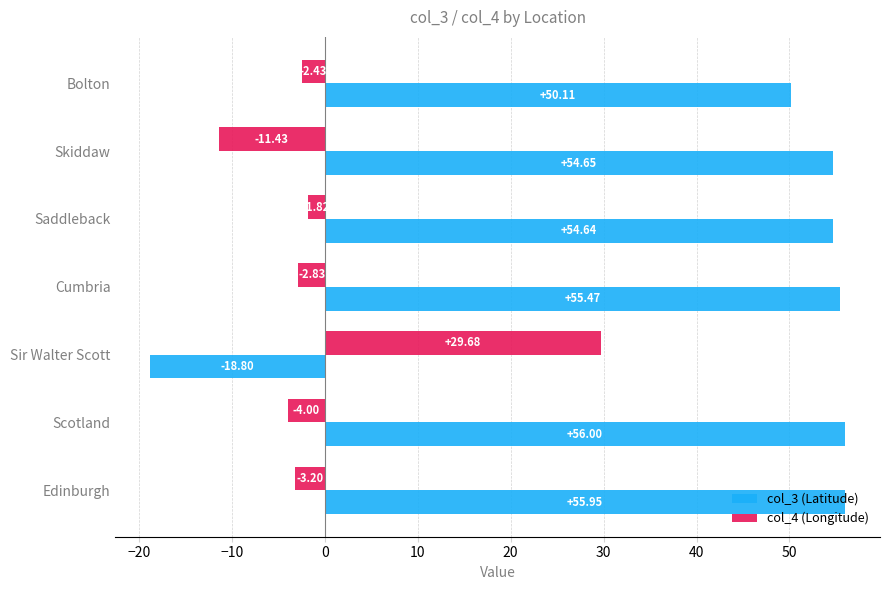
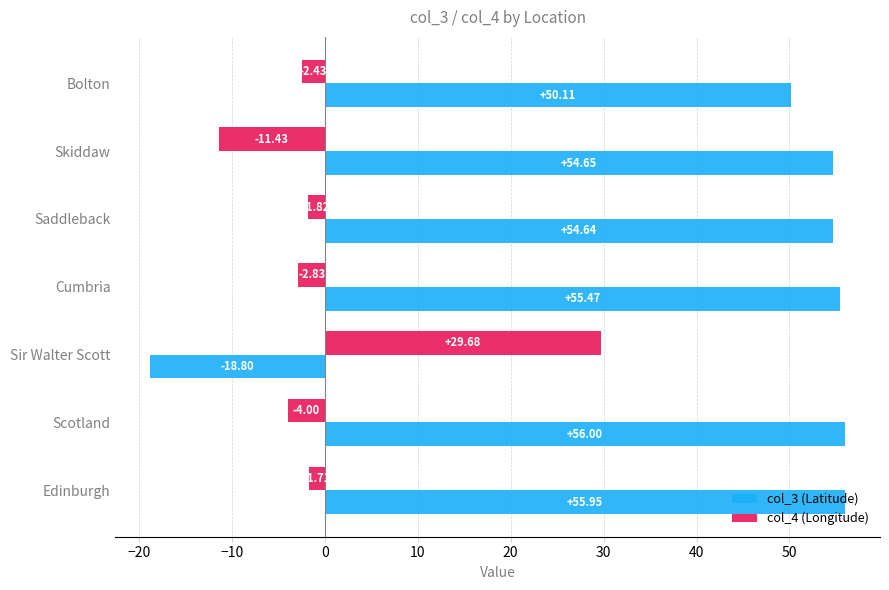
  {
    "col_3 (Latitude)": {
      "Bolton": "+50.11",
      "Skiddaw": "+54.65",
      "Saddleback": "+54.64",
      "Cumbria": "+55.47",
      "Sir Walter Scott": "-18.80",
      "Scotland": "+56.00",
      "Edinburgh": "+55.95"
    },
    "col_4 (Longitude)": {
      "Bolton": "-2.43",
      "Skiddaw": "-11.43",
      "Saddleback": "-1.82",
      "Cumbria": "-2.83",
      "Sir Walter Scott": "+29.68",
      "Scotland": "-4.00",
-     "Edinburgh": "-3.20"
+     "Edinburgh": "-1.71"
    }
  }
